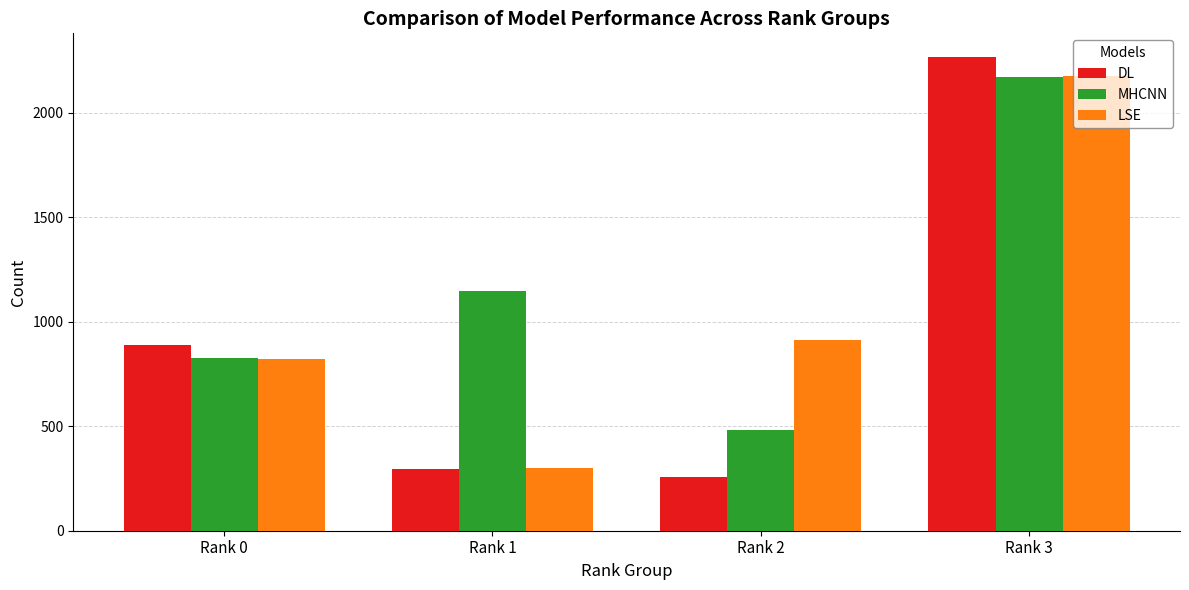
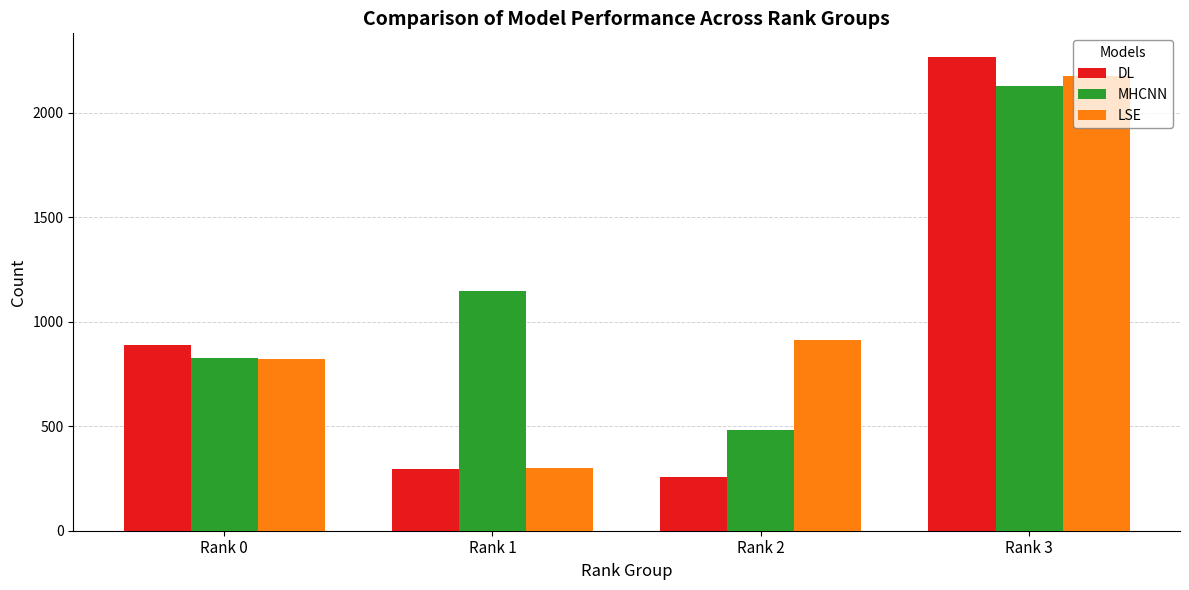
  {
    "DL": {
      "Rank 0": 890,
      "Rank 1": 300,
      "Rank 2": 260,
      "Rank 3": 2270
    },
    "MHCNN": {
      "Rank 0": 830,
      "Rank 1": 1150,
      "Rank 2": 480,
-     "Rank 3": 2170
+     "Rank 3": 2130
    },
    "LSE": {
      "Rank 0": 820,
      "Rank 1": 300,
      "Rank 2": 910
    }
  }
